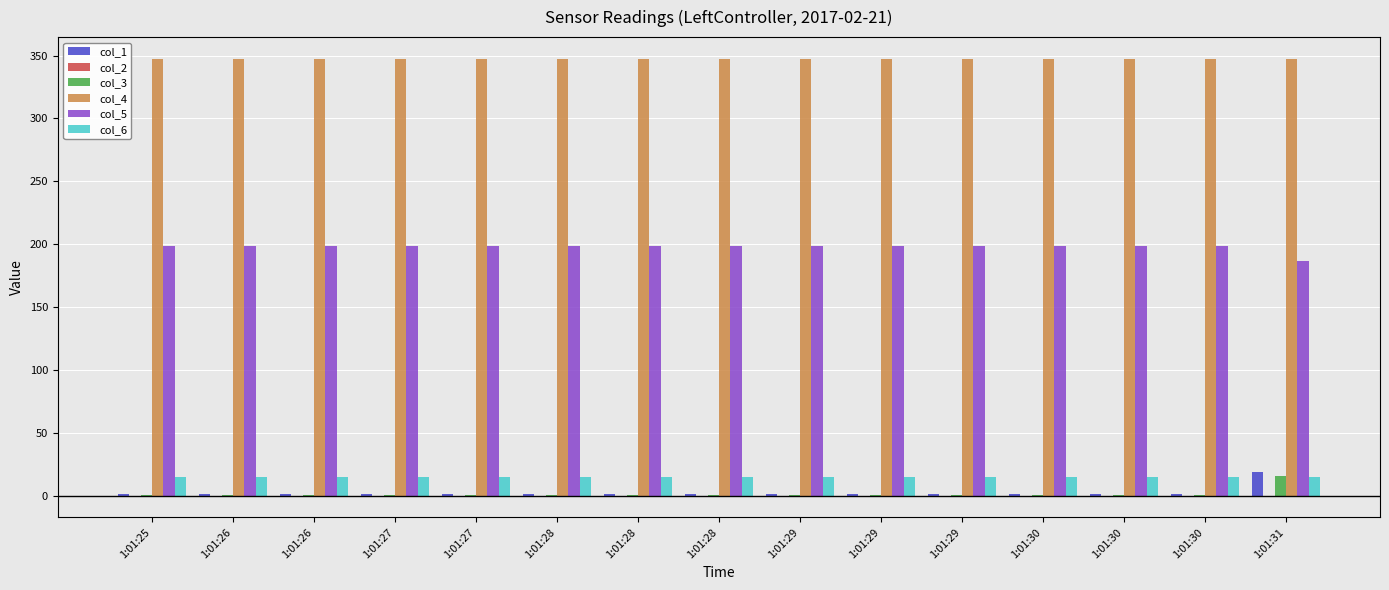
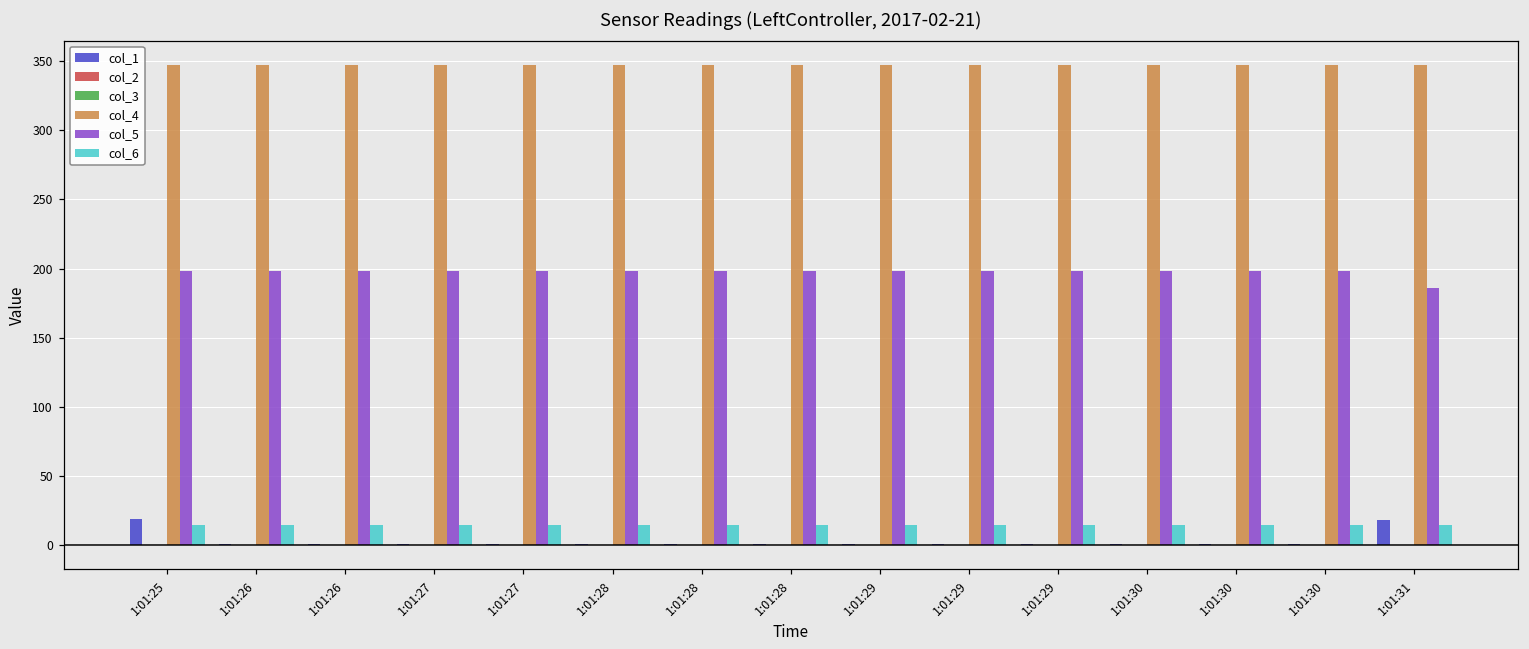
  {
    "col_1": {
-     "1:01:25": 1,
+     "1:01:25": 19,
      "1:01:31": 18
    },
    "col_3": {
-     "1:01:31": 16
+     "1:01:31": 0
    },
    "col_4": {
      "1:01:25": 347,
      "1:01:31": 347
    },
    "col_5": {
      "1:01:25": 198,
      "1:01:31": 186
    },
    "col_6": {
      "1:01:25": 15,
      "1:01:31": 15
    }
  }
